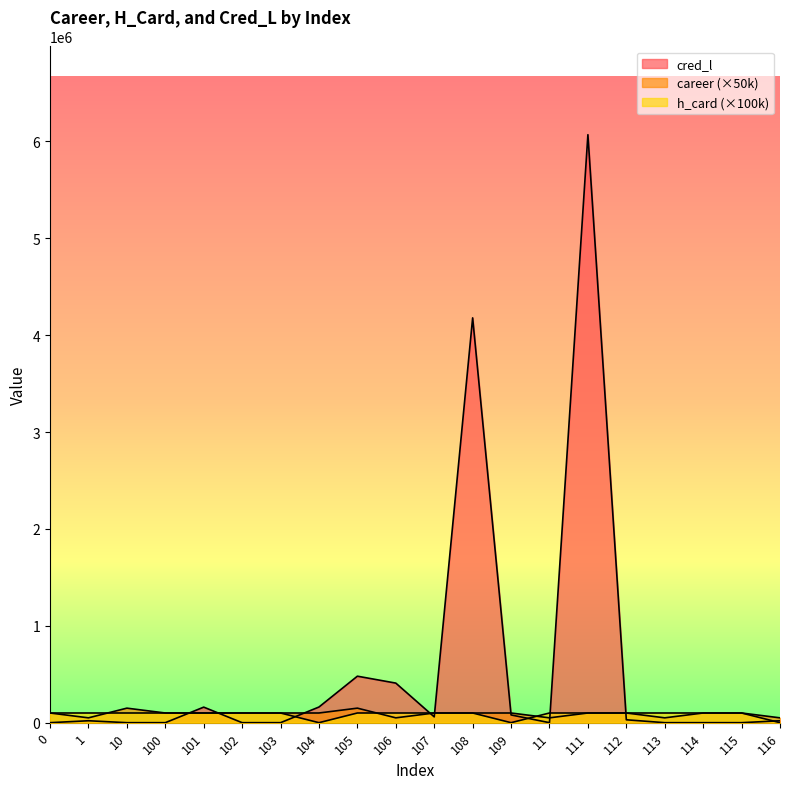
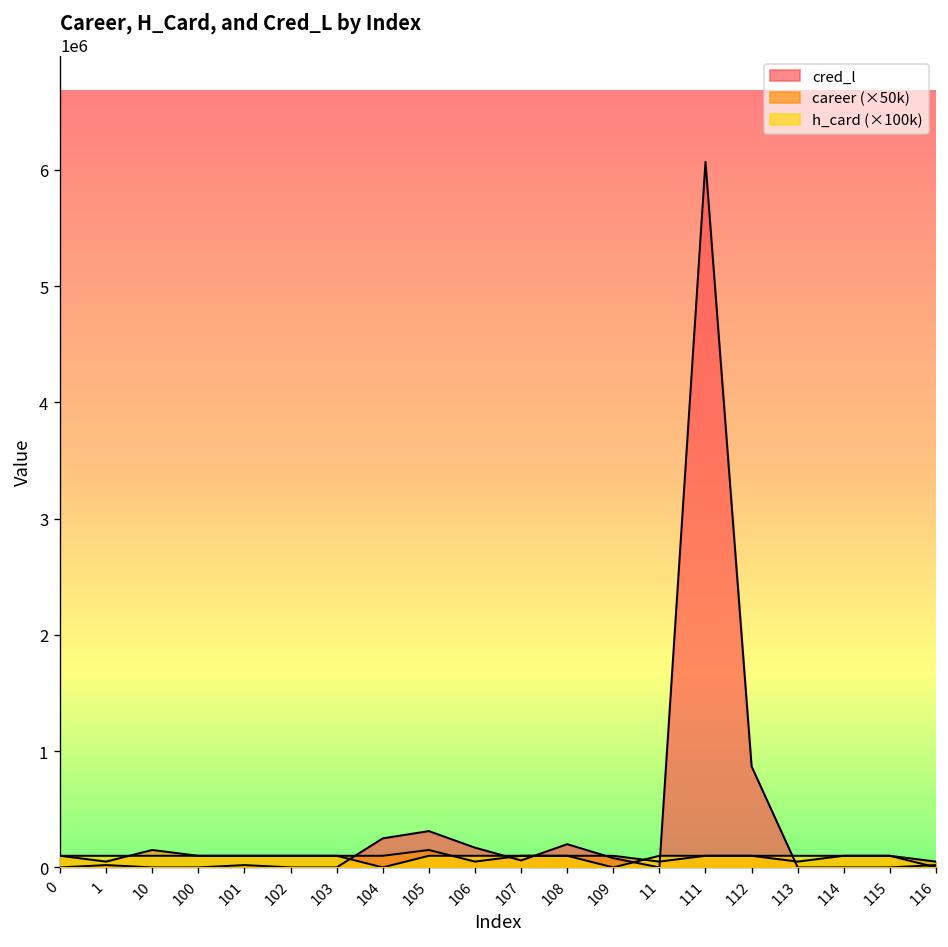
  {
    "cred_l": {
      "0": 0,
      "1": 0,
      "10": 0,
      "100": 0,
-     "101": 200000,
+     "101": 0,
      "102": 0,
      "103": 0,
-     "104": 200000,
-     "105": 500000,
-     "106": 400000,
+     "104": 300000,
+     "105": 300000,
+     "106": 200000,
      "107": 100000,
-     "108": 4200000,
+     "108": 200000,
      "11": 0,
      "111": 6100000,
-     "112": 0,
+     "112": 900000,
      "113": 0,
      "114": 0,
      "115": 0
    },
    "career (×50k)": {
      "1": 100000,
      "10": 200000,
      "104": 100000,
      "105": 200000,
      "106": 100000,
      "11": 100000,
      "113": 100000,
      "116": 100000
    },
    "h_card (×100k)": {
      "1": 100000,
      "10": 100000,
      "104": 0,
      "105": 100000,
      "106": 100000,
      "109": 0,
      "11": 100000,
      "113": 100000
    }
  }
